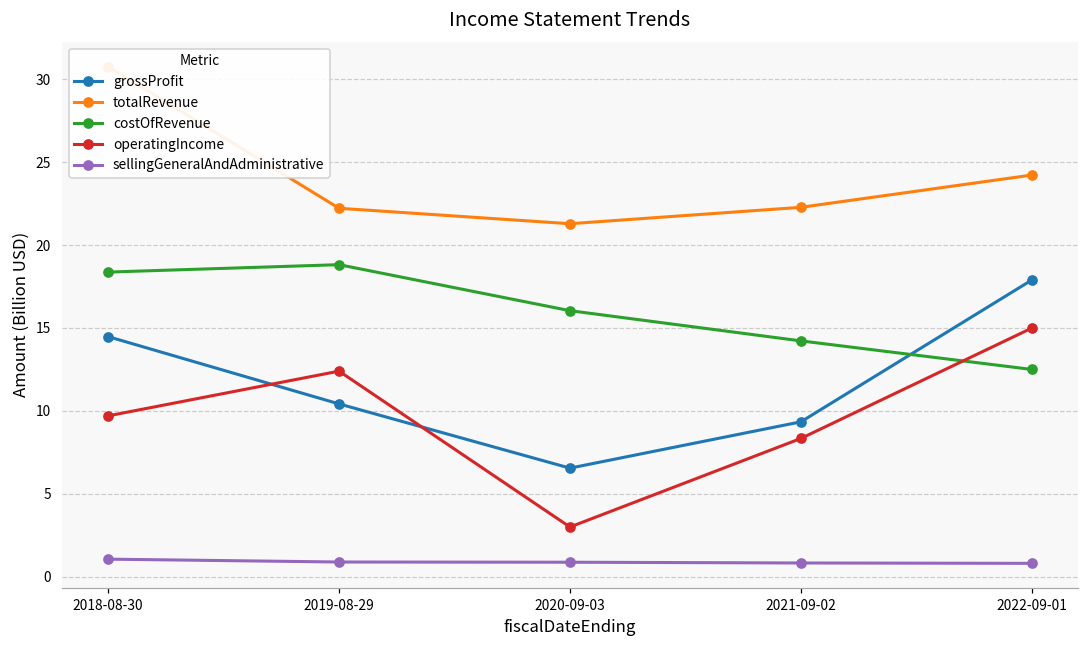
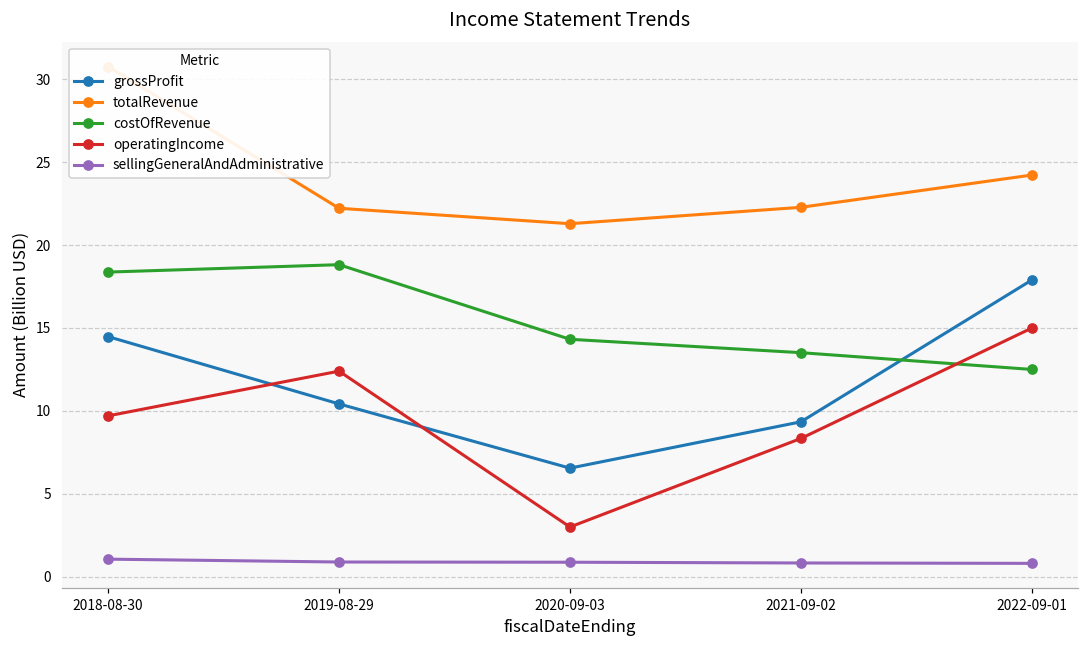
  {
    "grossProfit": {
      "2018-08-30": 14.5,
      "2019-08-29": 10.4,
      "2020-09-03": 6.6,
      "2021-09-02": 9.3,
      "2022-09-01": 17.9
    },
    "totalRevenue": {
      "2019-08-29": 22.2,
      "2020-09-03": 21.3,
      "2021-09-02": 22.3,
      "2022-09-01": 24.2
    },
    "costOfRevenue": {
      "2018-08-30": 18.4,
      "2019-08-29": 18.8,
-     "2020-09-03": 16.0,
-     "2021-09-02": 14.2,
+     "2020-09-03": 14.3,
+     "2021-09-02": 13.5,
      "2022-09-01": 12.5
    },
    "operatingIncome": {
      "2018-08-30": 9.7,
      "2019-08-29": 12.4,
      "2020-09-03": 3.0,
      "2021-09-02": 8.3,
      "2022-09-01": 15.0
    },
    "sellingGeneralAndAdministrative": {
      "2018-08-30": 1.1,
      "2019-08-29": 0.9,
      "2020-09-03": 0.9,
      "2021-09-02": 0.8,
      "2022-09-01": 0.8
    }
  }
